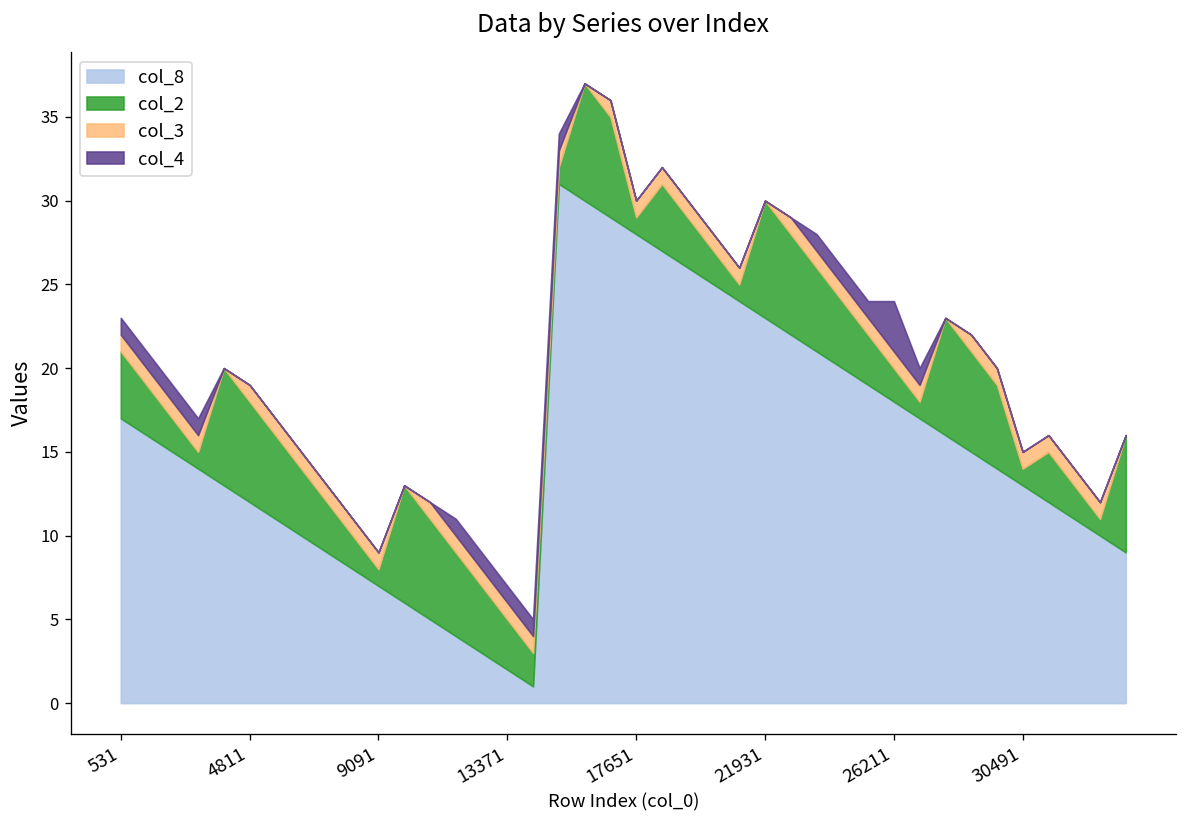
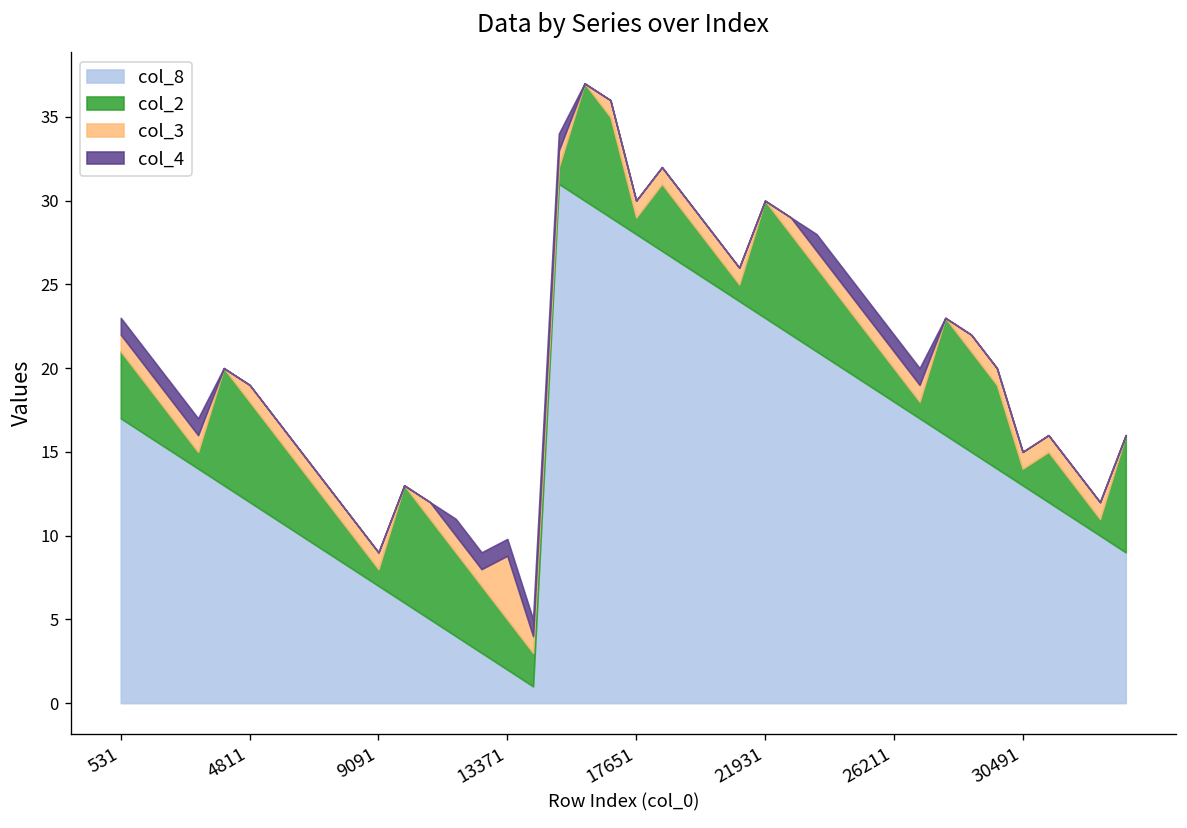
  {
    "col_8": {
      "531": 17.0,
      "4811": 12.0,
      "9091": 7.0,
      "13371": 2.0,
      "17651": 28.0,
      "21931": 23.0,
      "26211": 18.0,
      "30491": 13.0
    },
    "col_2": {
      "531": 4.0,
      "4811": 6.0,
      "9091": 1.0,
      "13371": 3.0,
      "17651": 1.0,
      "26211": 2.0,
      "30491": 1.0
    },
    "col_3": {
      "531": 1.0,
-     "13371": 1.0,
+     "13371": 3.8,
      "26211": 1.0
    },
    "col_4": {
      "531": 1,
      "13371": 1,
-     "26211": 3
+     "26211": 1
    }
  }
